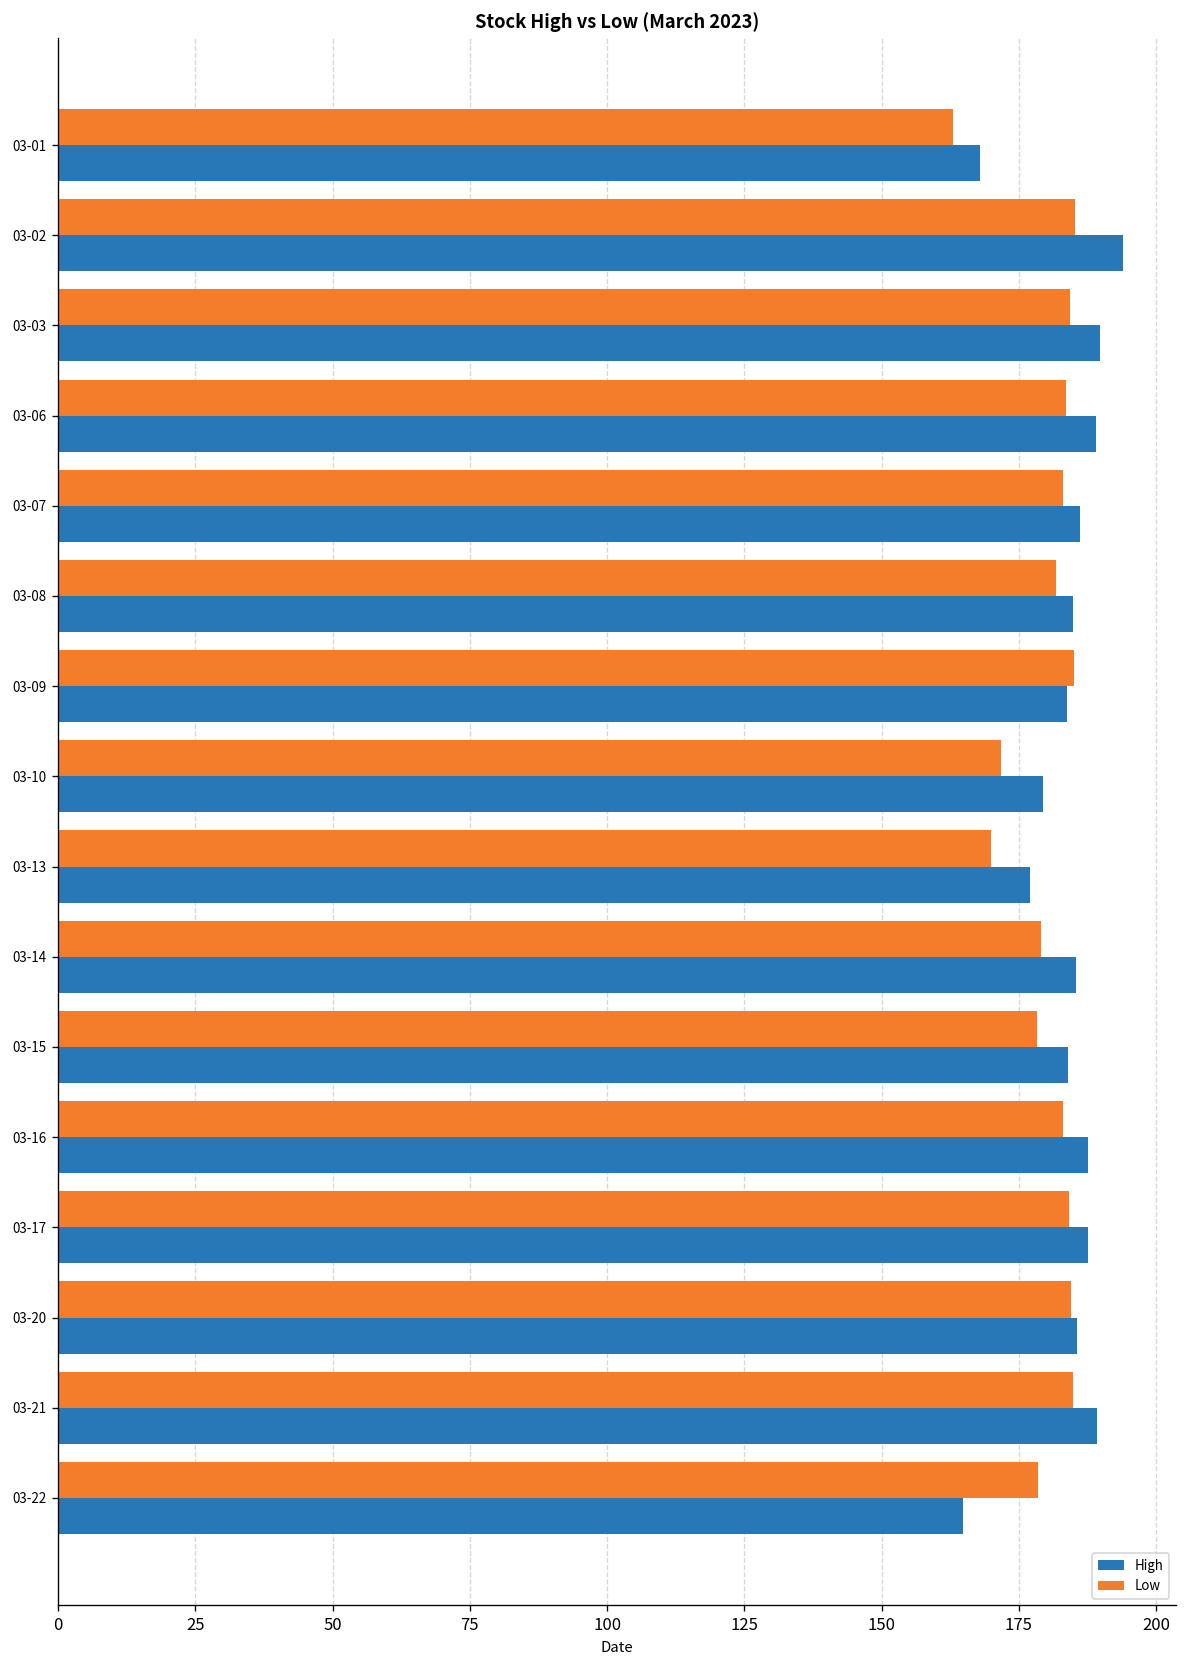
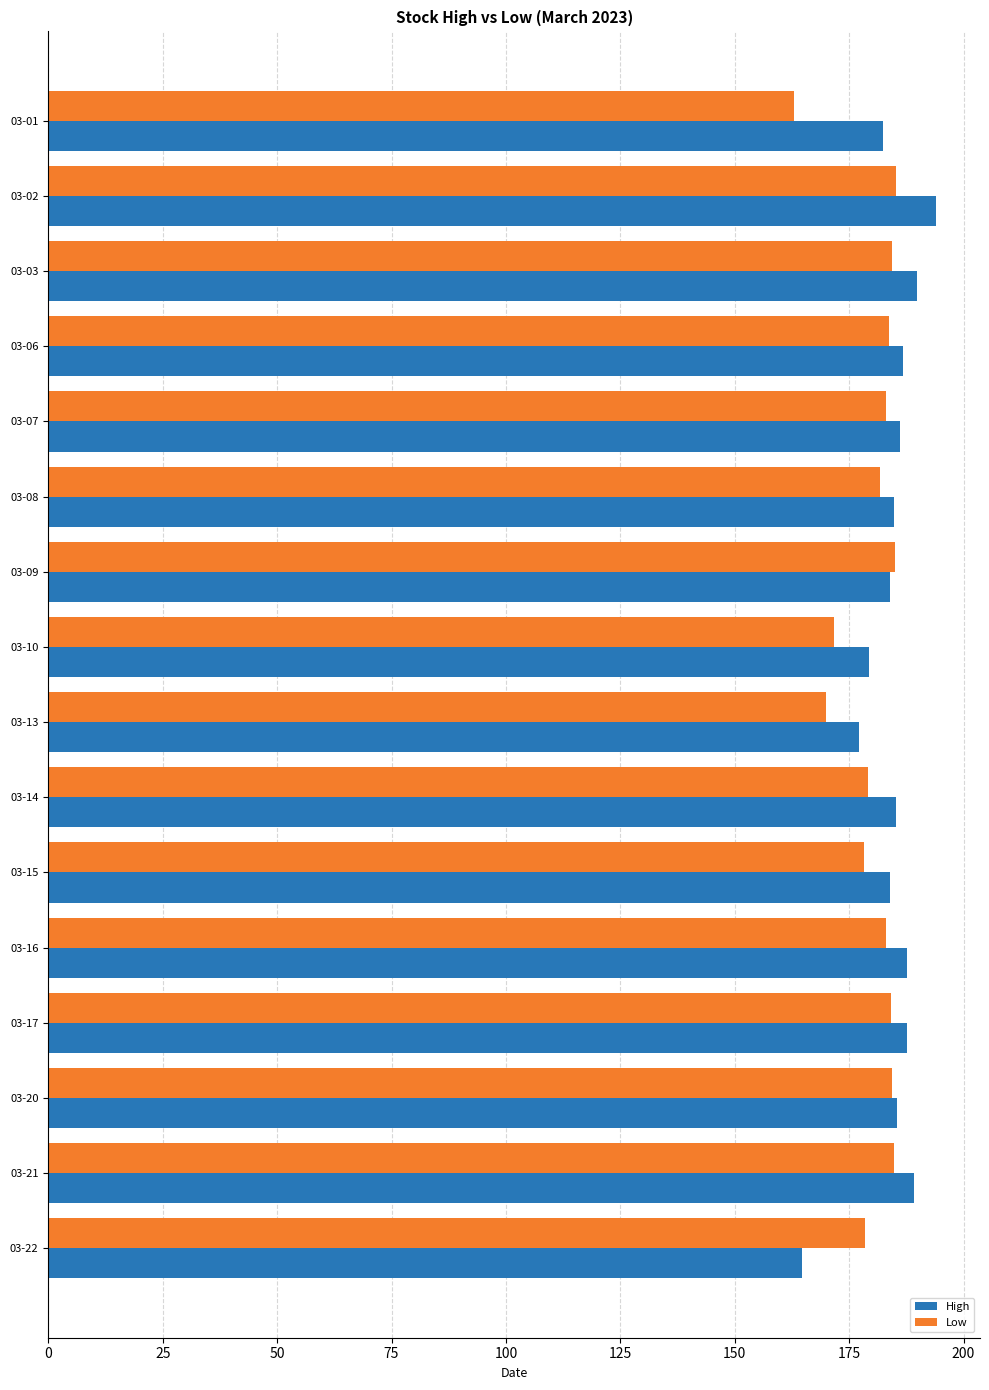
  {
    "High": {
-     "03-01": 168,
+     "03-01": 182,
      "03-02": 194,
      "03-03": 190,
-     "03-06": 189,
+     "03-06": 187,
      "03-07": 186,
      "03-08": 185,
      "03-09": 184,
      "03-10": 179,
      "03-13": 177,
      "03-14": 185,
      "03-15": 184,
      "03-16": 188,
      "03-17": 188,
      "03-20": 186,
      "03-21": 189,
      "03-22": 165
    },
    "Low": {
      "03-01": 163,
      "03-02": 185,
      "03-03": 184,
      "03-06": 184,
      "03-07": 183,
      "03-08": 182,
      "03-09": 185,
      "03-10": 172,
      "03-13": 170,
      "03-14": 179,
      "03-15": 178,
      "03-16": 183,
      "03-17": 184,
      "03-20": 184,
      "03-21": 185,
      "03-22": 178
    }
  }
